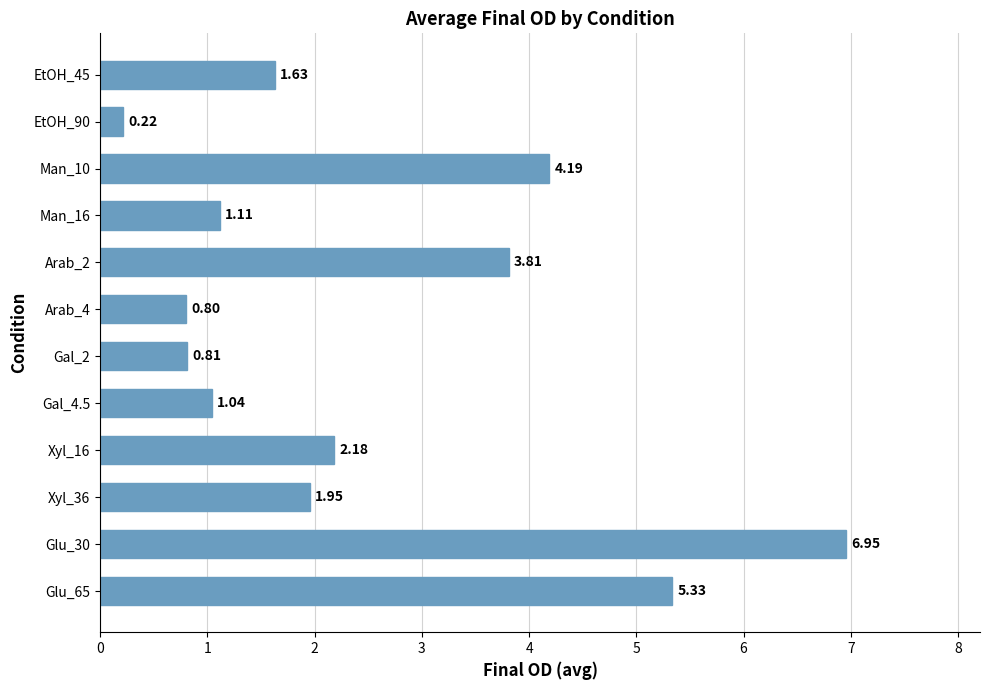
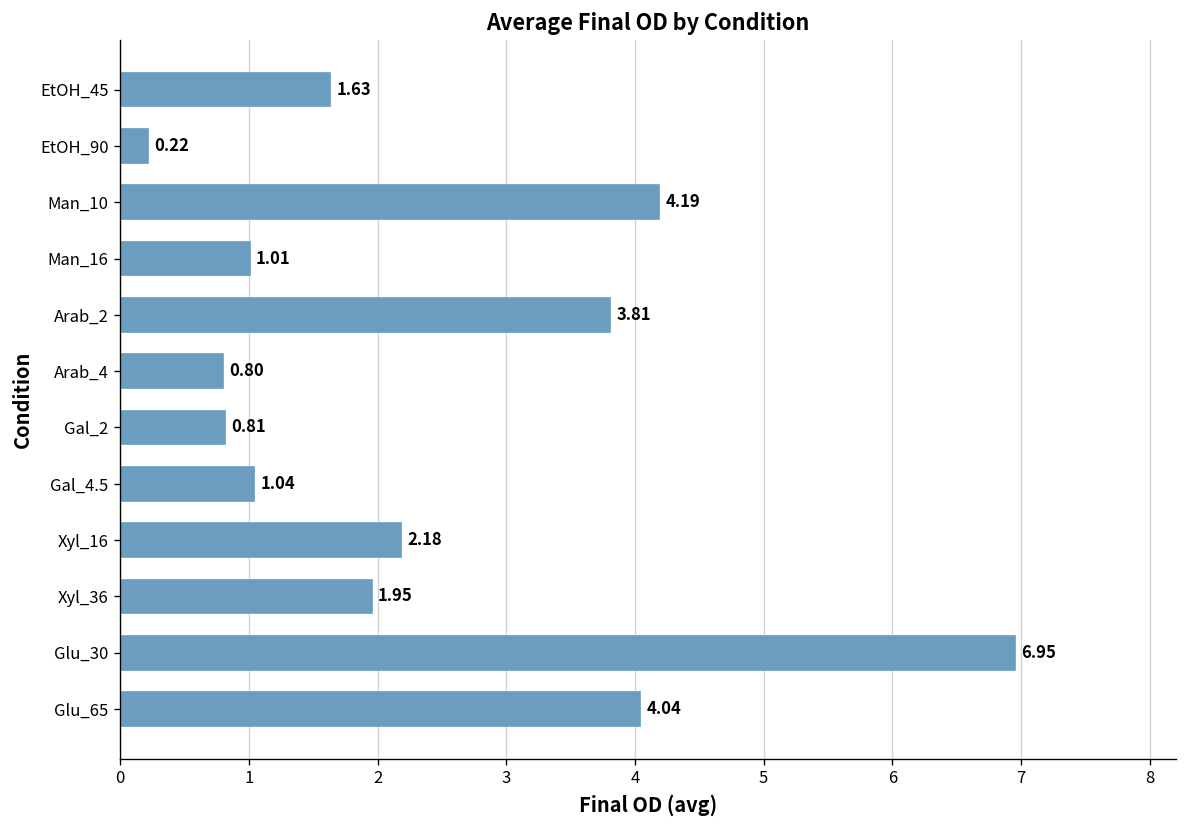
  {
    "EtOH_45": 1.63,
    "EtOH_90": 0.22,
    "Man_10": 4.19,
-   "Man_16": 1.11,
+   "Man_16": 1.01,
    "Arab_2": 3.81,
    "Arab_4": 0.80,
    "Gal_2": 0.81,
    "Gal_4.5": 1.04,
    "Xyl_16": 2.18,
    "Xyl_36": 1.95,
    "Glu_30": 6.95,
-   "Glu_65": 5.33
+   "Glu_65": 4.04
  }
